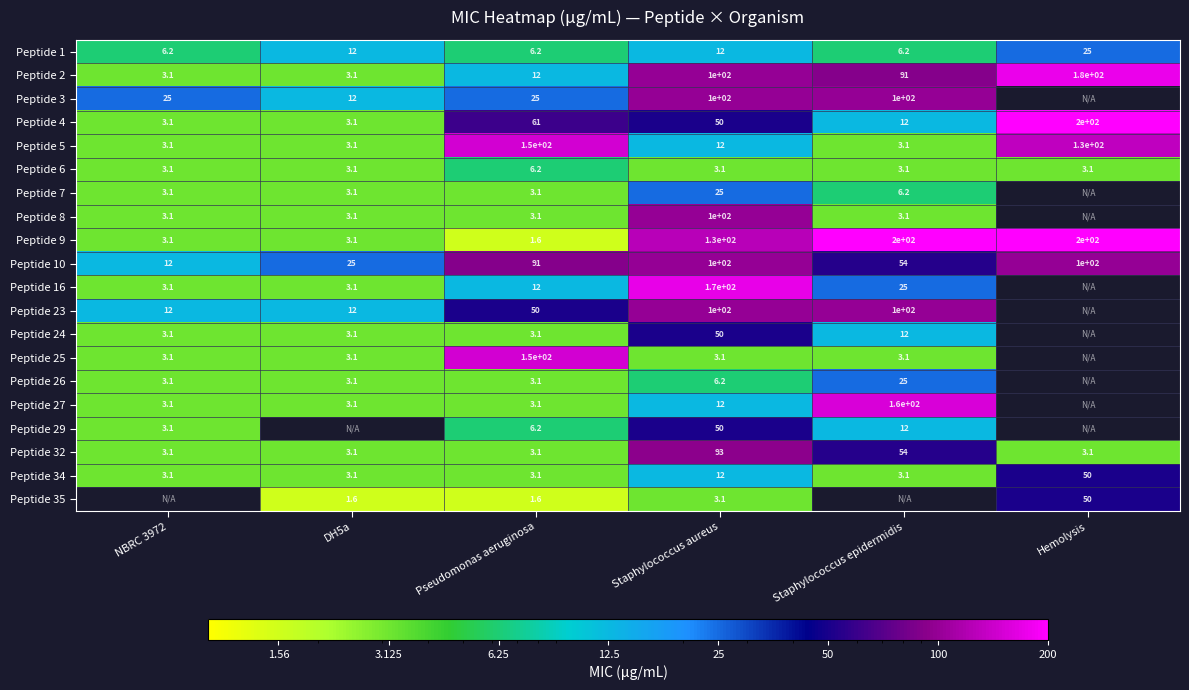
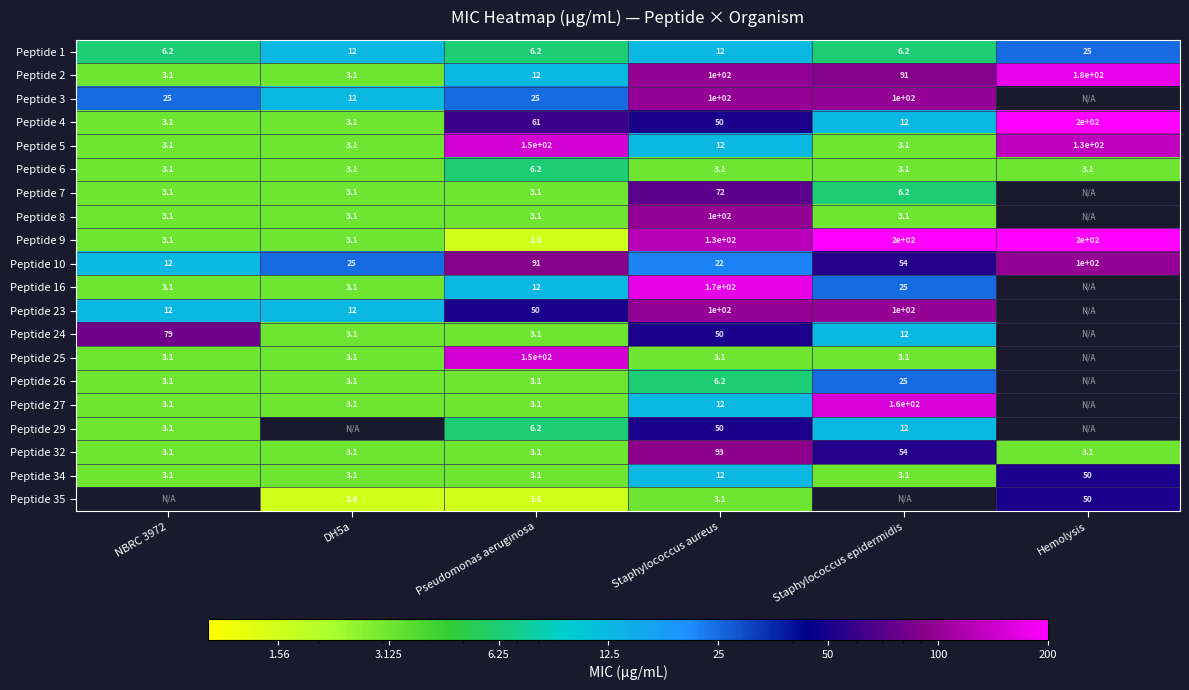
  {
    "Peptide 1": {
      "NBRC 3972": "6.2",
      "DH5a": "12",
      "Pseudomonas aeruginosa": "6.2",
      "Staphylococcus aureus": "12",
      "Staphylococcus epidermidis": "6.2",
      "Hemolysis": "25"
    },
    "Peptide 2": {
      "NBRC 3972": "3.1",
      "DH5a": "3.1",
      "Pseudomonas aeruginosa": "12",
      "Staphylococcus aureus": "1e+02",
      "Staphylococcus epidermidis": "91",
      "Hemolysis": "1.8e+02"
    },
    "Peptide 3": {
      "NBRC 3972": "25",
      "DH5a": "12",
      "Pseudomonas aeruginosa": "25",
      "Staphylococcus aureus": "1e+02",
      "Staphylococcus epidermidis": "1e+02"
    },
    "Peptide 4": {
      "NBRC 3972": "3.1",
      "DH5a": "3.1",
      "Pseudomonas aeruginosa": "61",
      "Staphylococcus aureus": "50",
      "Staphylococcus epidermidis": "12",
      "Hemolysis": "2e+02"
    },
    "Peptide 5": {
      "NBRC 3972": "3.1",
      "DH5a": "3.1",
      "Pseudomonas aeruginosa": "1.5e+02",
      "Staphylococcus aureus": "12",
      "Staphylococcus epidermidis": "3.1",
      "Hemolysis": "1.3e+02"
    },
    "Peptide 6": {
      "NBRC 3972": "3.1",
      "DH5a": "3.1",
      "Pseudomonas aeruginosa": "6.2",
      "Staphylococcus aureus": "3.1",
      "Staphylococcus epidermidis": "3.1",
      "Hemolysis": "3.1"
    },
    "Peptide 7": {
      "NBRC 3972": "3.1",
      "DH5a": "3.1",
      "Pseudomonas aeruginosa": "3.1",
-     "Staphylococcus aureus": "25",
+     "Staphylococcus aureus": "72",
      "Staphylococcus epidermidis": "6.2"
    },
    "Peptide 8": {
      "NBRC 3972": "3.1",
      "DH5a": "3.1",
      "Pseudomonas aeruginosa": "3.1",
      "Staphylococcus aureus": "1e+02",
      "Staphylococcus epidermidis": "3.1"
    },
    "Peptide 9": {
      "NBRC 3972": "3.1",
      "DH5a": "3.1",
      "Pseudomonas aeruginosa": "1.6",
      "Staphylococcus aureus": "1.3e+02",
      "Staphylococcus epidermidis": "2e+02",
      "Hemolysis": "2e+02"
    },
    "Peptide 10": {
      "NBRC 3972": "12",
      "DH5a": "25",
      "Pseudomonas aeruginosa": "91",
-     "Staphylococcus aureus": "1e+02",
+     "Staphylococcus aureus": "22",
      "Staphylococcus epidermidis": "54",
      "Hemolysis": "1e+02"
    },
    "Peptide 16": {
      "NBRC 3972": "3.1",
      "DH5a": "3.1",
      "Pseudomonas aeruginosa": "12",
      "Staphylococcus aureus": "1.7e+02",
      "Staphylococcus epidermidis": "25"
    },
    "Peptide 23": {
      "NBRC 3972": "12",
      "DH5a": "12",
      "Pseudomonas aeruginosa": "50",
      "Staphylococcus aureus": "1e+02",
      "Staphylococcus epidermidis": "1e+02"
    },
    "Peptide 24": {
-     "NBRC 3972": "3.1",
+     "NBRC 3972": "79",
      "DH5a": "3.1",
      "Pseudomonas aeruginosa": "3.1",
      "Staphylococcus aureus": "50",
      "Staphylococcus epidermidis": "12"
    },
    "Peptide 25": {
      "NBRC 3972": "3.1",
      "DH5a": "3.1",
      "Pseudomonas aeruginosa": "1.5e+02",
      "Staphylococcus aureus": "3.1",
      "Staphylococcus epidermidis": "3.1"
    },
    "Peptide 26": {
      "NBRC 3972": "3.1",
      "DH5a": "3.1",
      "Pseudomonas aeruginosa": "3.1",
      "Staphylococcus aureus": "6.2",
      "Staphylococcus epidermidis": "25"
    },
    "Peptide 27": {
      "NBRC 3972": "3.1",
      "DH5a": "3.1",
      "Pseudomonas aeruginosa": "3.1",
      "Staphylococcus aureus": "12",
      "Staphylococcus epidermidis": "1.6e+02"
    },
    "Peptide 29": {
      "NBRC 3972": "3.1",
      "Pseudomonas aeruginosa": "6.2",
      "Staphylococcus aureus": "50",
      "Staphylococcus epidermidis": "12"
    },
    "Peptide 32": {
      "NBRC 3972": "3.1",
      "DH5a": "3.1",
      "Pseudomonas aeruginosa": "3.1",
      "Staphylococcus aureus": "93",
      "Staphylococcus epidermidis": "54",
      "Hemolysis": "3.1"
    },
    "Peptide 34": {
      "NBRC 3972": "3.1",
      "DH5a": "3.1",
      "Pseudomonas aeruginosa": "3.1",
      "Staphylococcus aureus": "12",
      "Staphylococcus epidermidis": "3.1",
      "Hemolysis": "50"
    },
    "Peptide 35": {
      "DH5a": "1.6",
      "Pseudomonas aeruginosa": "1.6",
      "Staphylococcus aureus": "3.1",
      "Hemolysis": "50"
    }
  }
